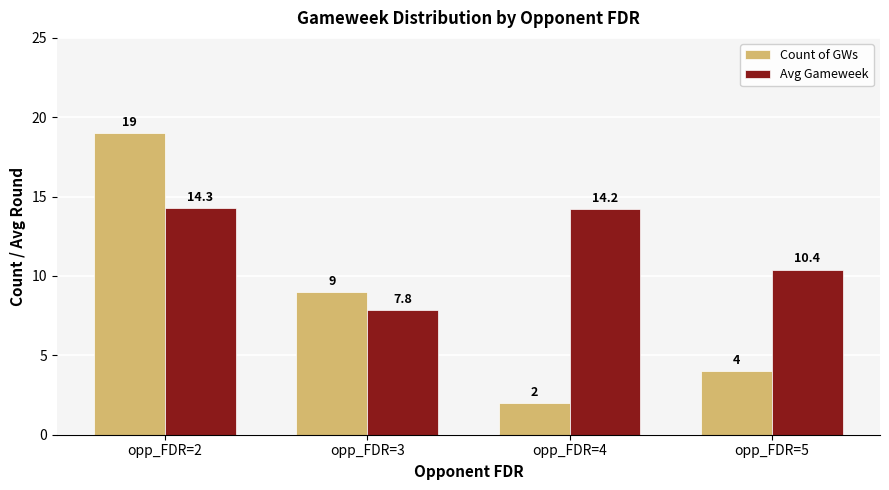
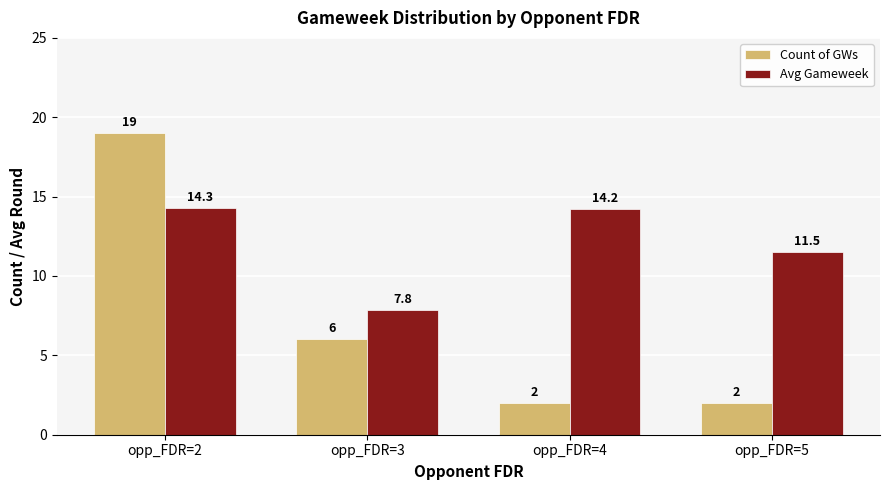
  {
    "Count of GWs": {
      "opp_FDR=2": 19,
-     "opp_FDR=3": 9,
+     "opp_FDR=3": 6,
      "opp_FDR=4": 2,
-     "opp_FDR=5": 4
+     "opp_FDR=5": 2
    },
    "Avg Gameweek": {
      "opp_FDR=2": 14.3,
      "opp_FDR=3": 7.8,
      "opp_FDR=4": 14.2,
-     "opp_FDR=5": 10.4
+     "opp_FDR=5": 11.5
    }
  }
